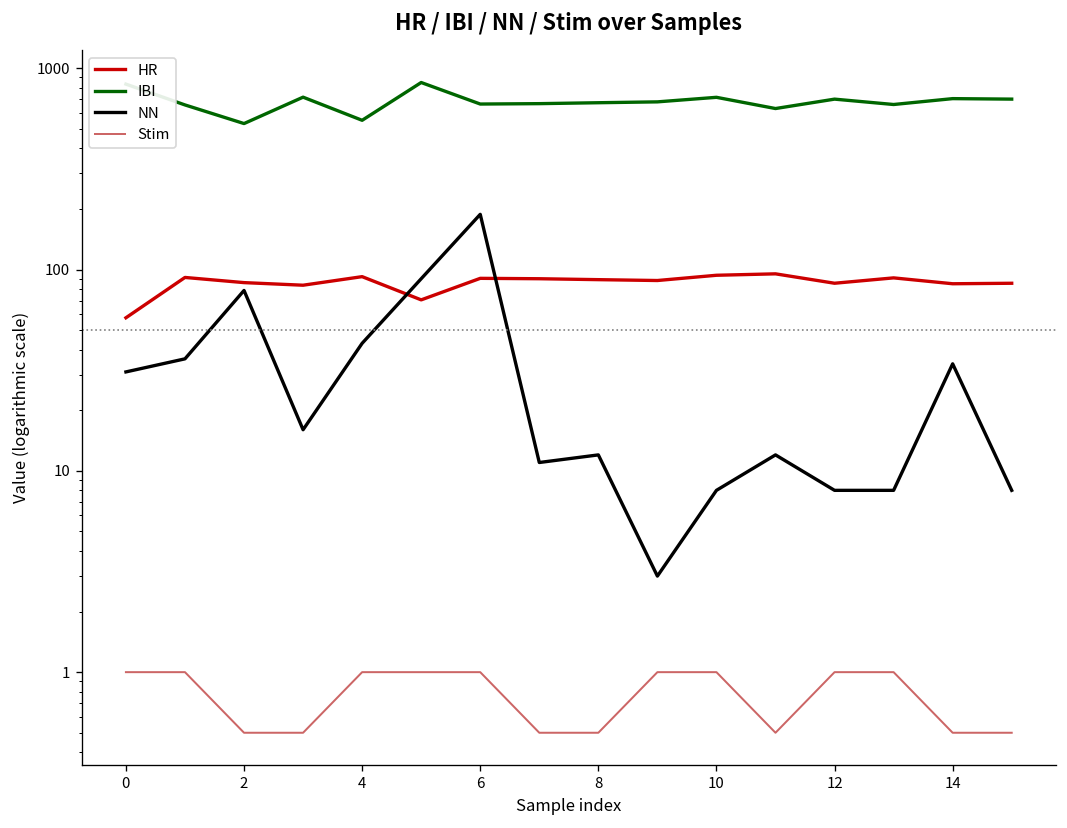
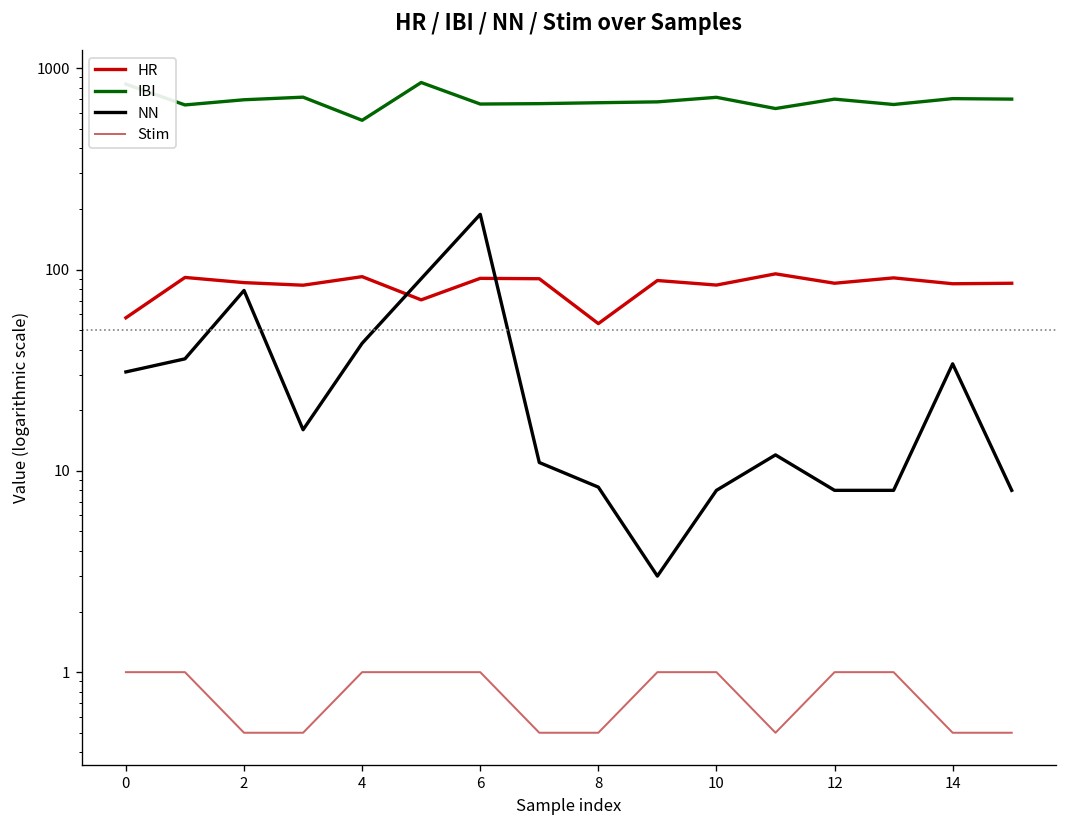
  {
    "HR": {
      "0": 58,
      "2": 90,
      "4": 90,
      "6": 90,
-     "8": 90,
-     "10": 90,
+     "8": 54,
+     "10": 80,
      "12": 90,
      "14": 80
    },
    "IBI": {
-     "2": 530,
+     "2": 700,
      "4": 550,
      "6": 660,
      "8": 670,
      "10": 720,
      "12": 700,
      "14": 710
    },
    "NN": {
      "0": 31,
      "2": 80,
      "4": 43,
      "6": 190,
-     "8": 12,
+     "8": 8,
      "10": 8,
      "12": 8,
      "14": 34
    },
    "Stim": {
      "0": 1,
      "2": 0.50,
      "4": 1,
      "6": 1,
      "8": 0.50,
      "10": 1,
      "12": 1,
      "14": 0.50
    }
  }
